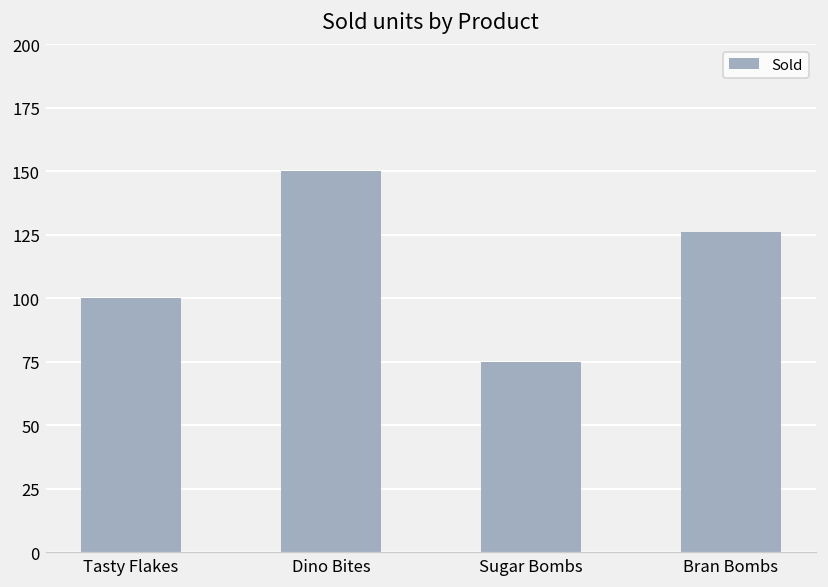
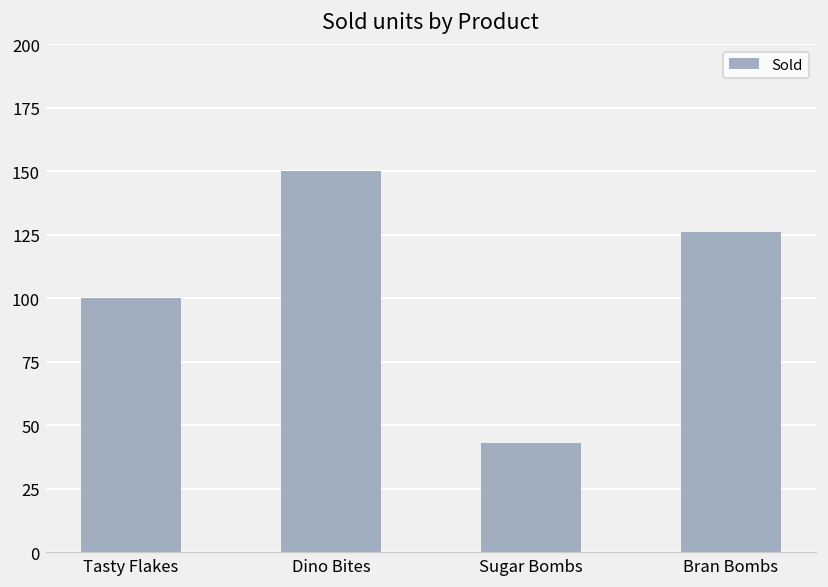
  {
    "Tasty Flakes": 100,
    "Dino Bites": 150,
-   "Sugar Bombs": 75,
+   "Sugar Bombs": 43,
    "Bran Bombs": 126
  }
